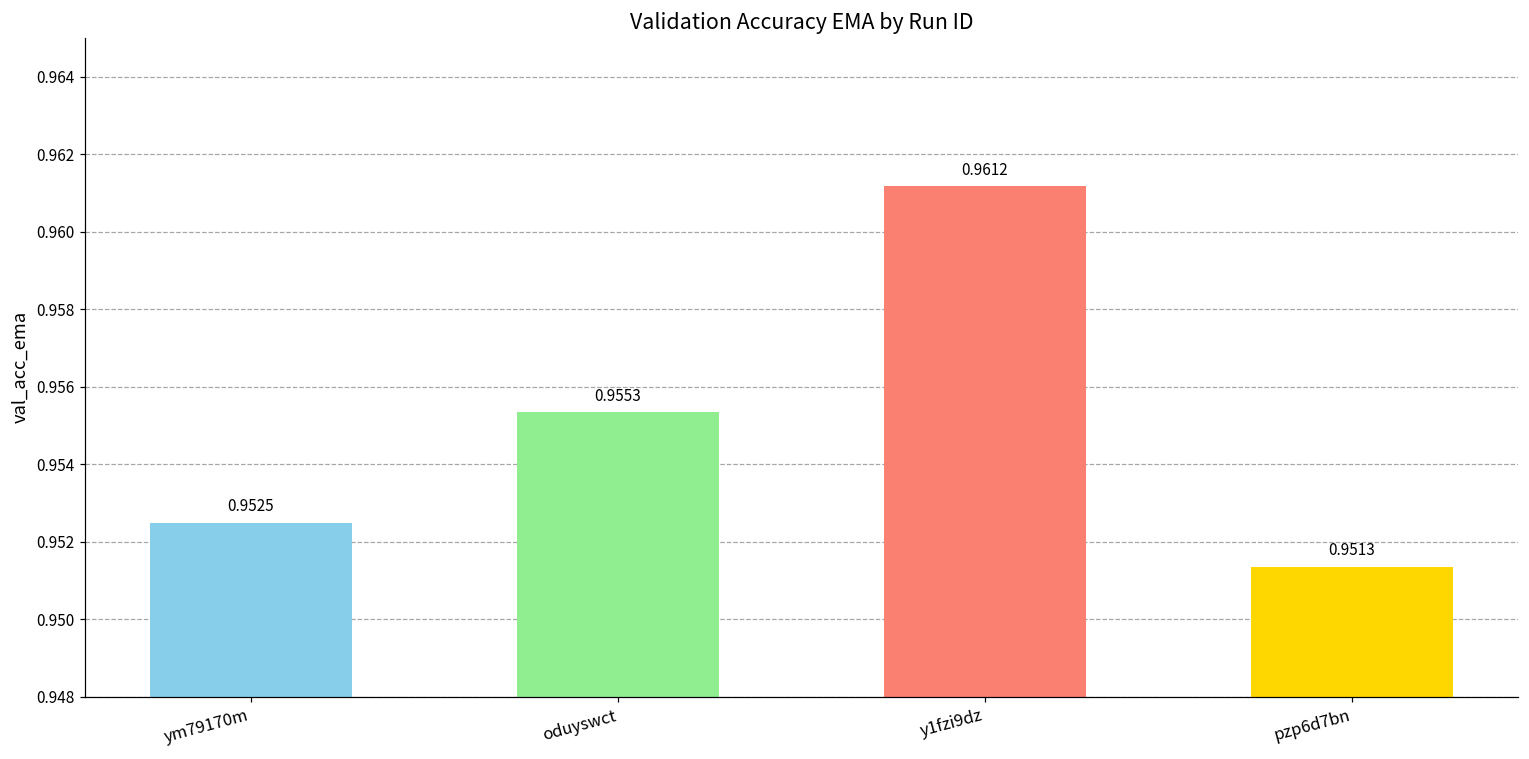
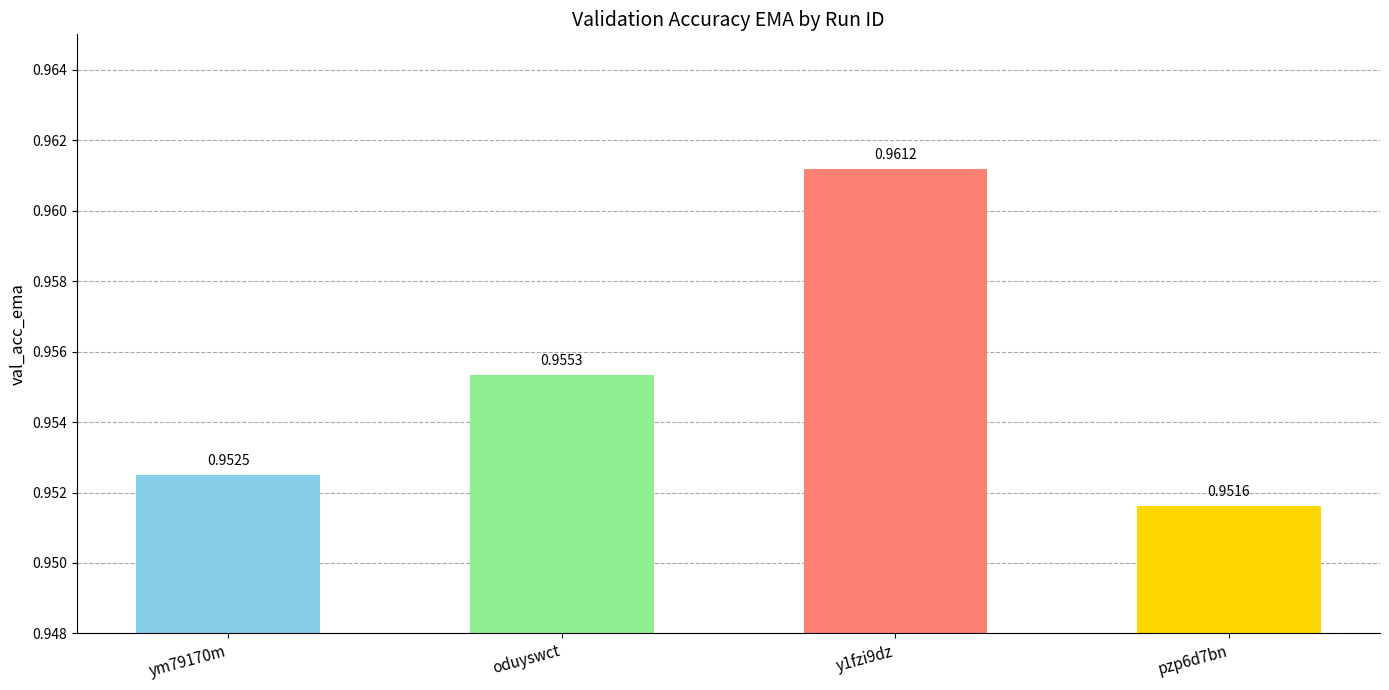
  {
    "ym79170m": 0.9525,
    "oduyswct": 0.9553,
    "y1fzi9dz": 0.9612,
-   "pzp6d7bn": 0.9513
+   "pzp6d7bn": 0.9516
  }
